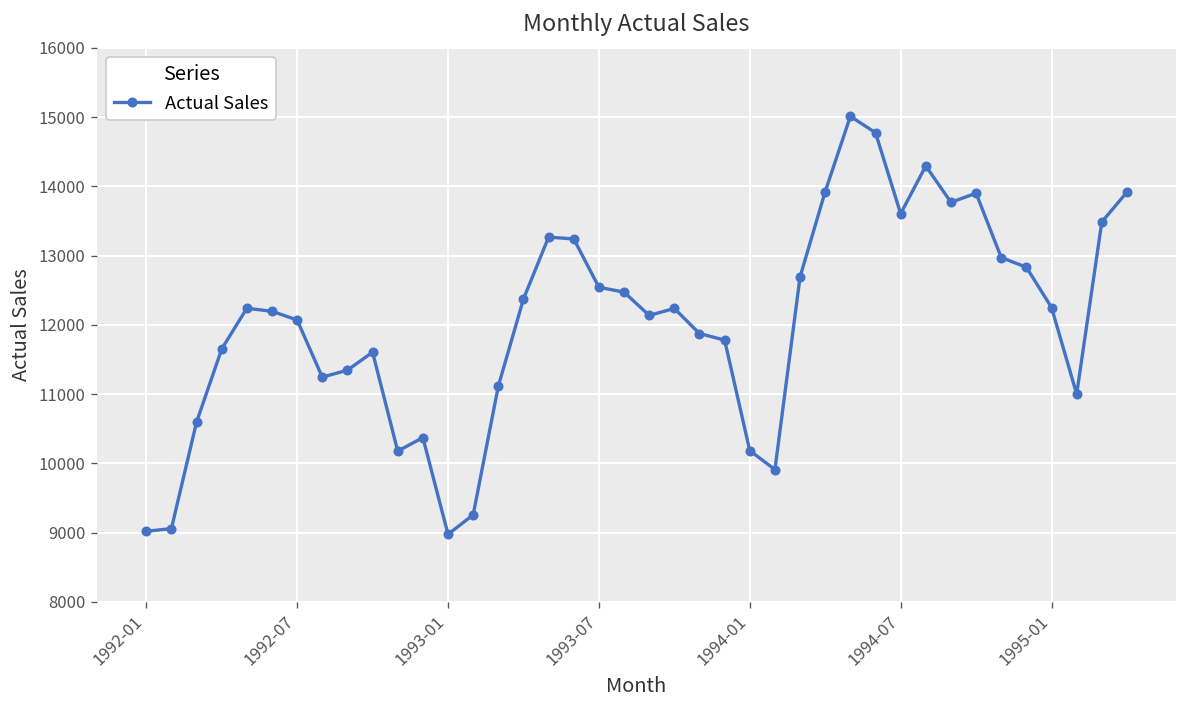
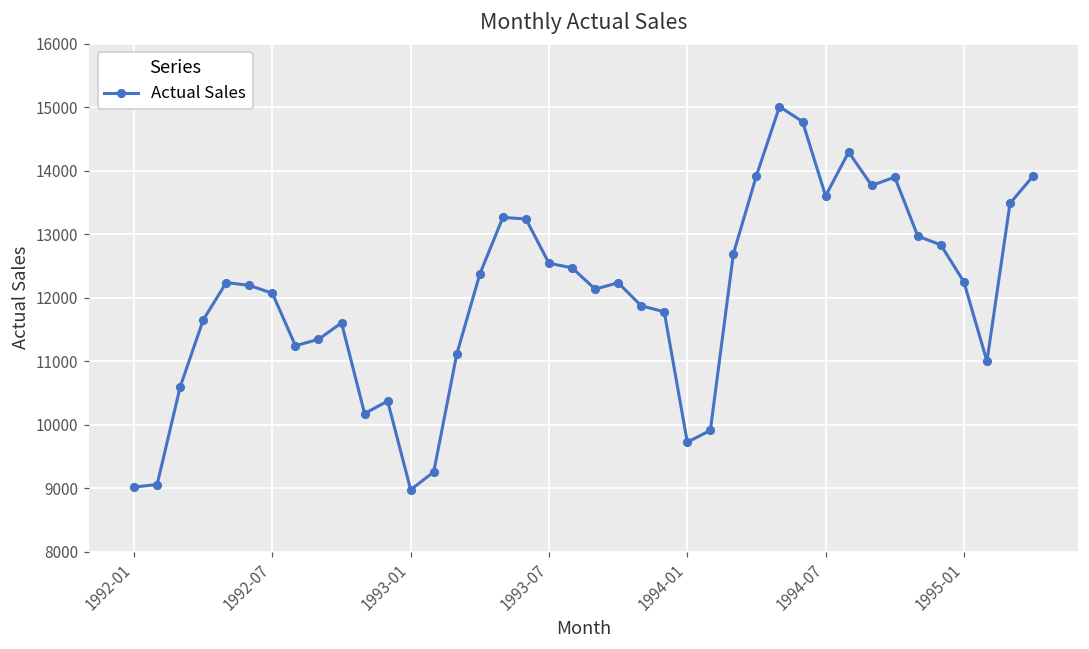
  {
    "1992-01": 9000,
    "1992-07": 12100,
    "1993-01": 9000,
    "1993-07": 12500,
-   "1994-01": 10200,
+   "1994-01": 9700,
    "1994-07": 13600,
    "1995-01": 12300
  }
